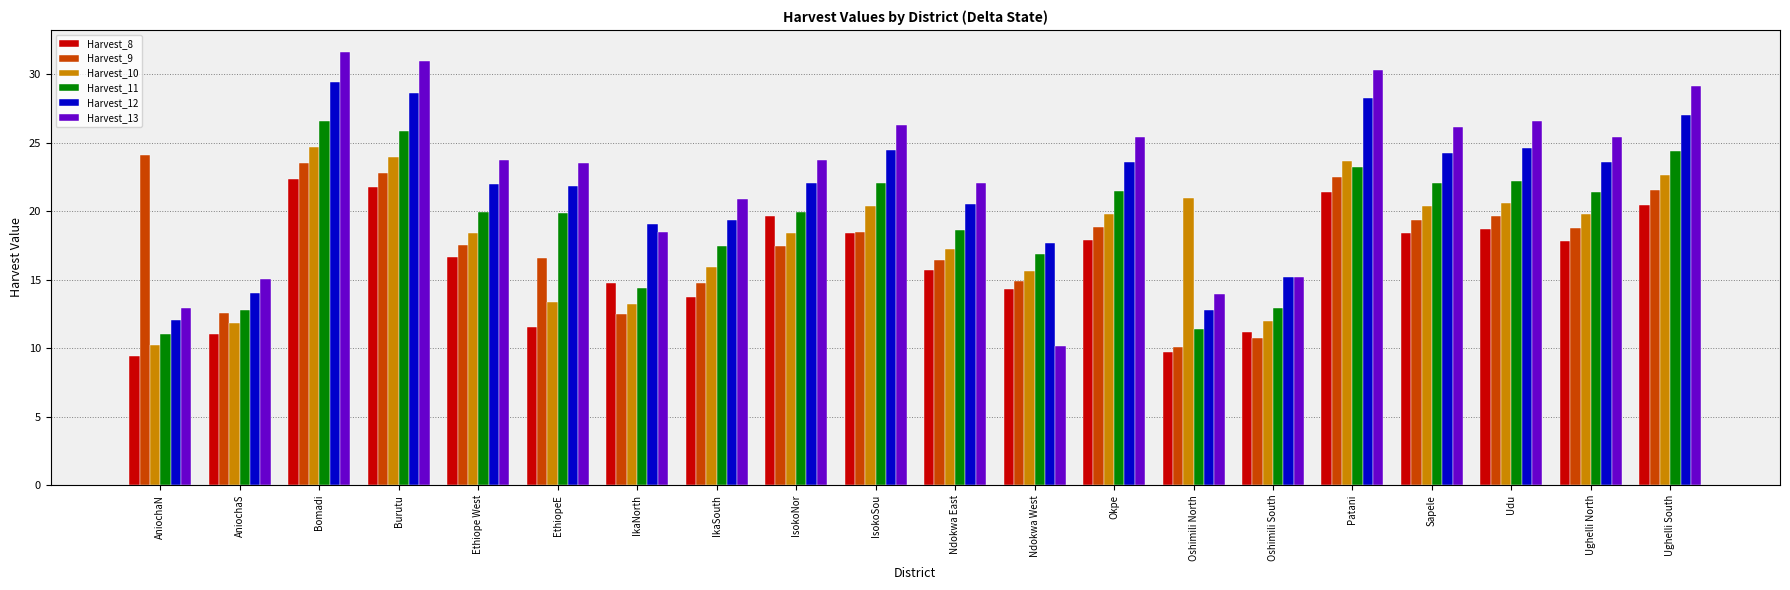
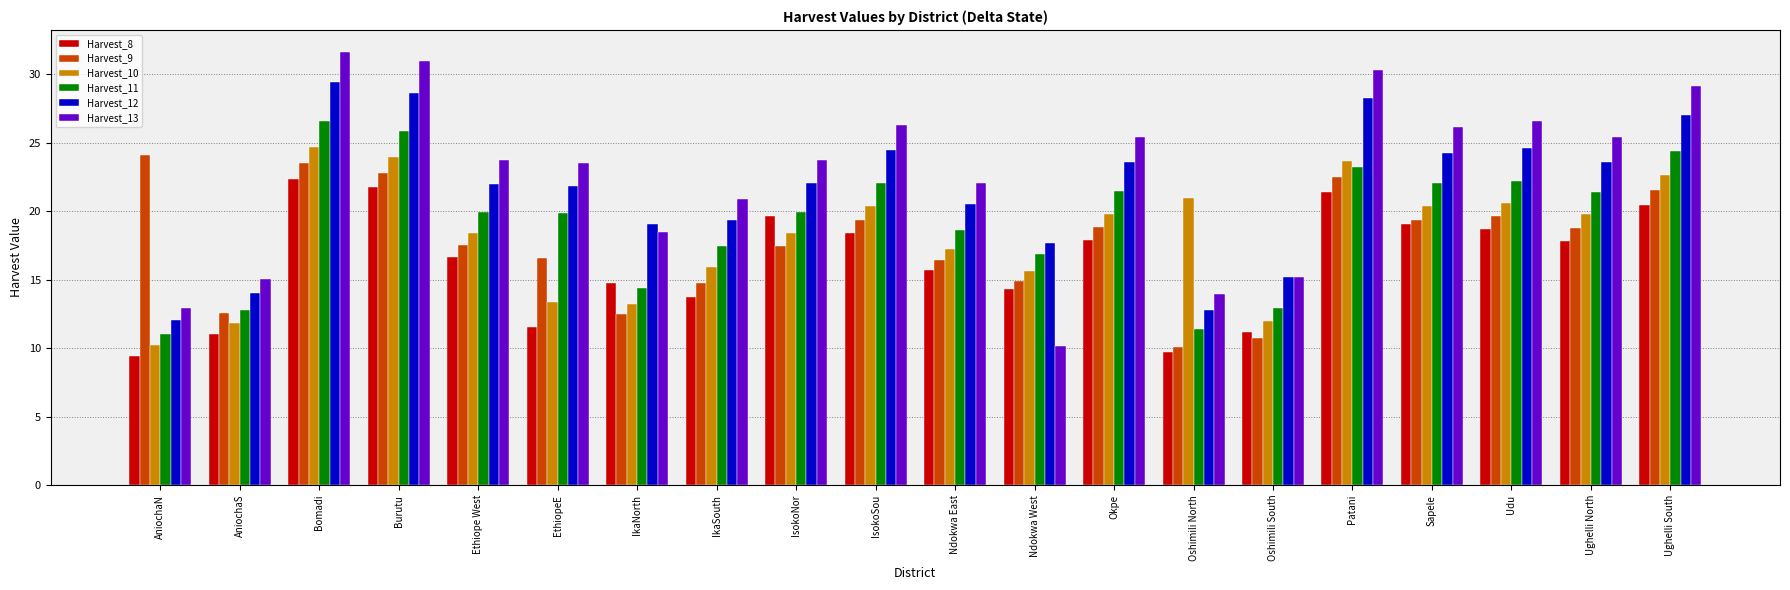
  {
    "Harvest_8": {
      "AniochaN": 9.4,
      "AniochaS": 11.0,
      "Bomadi": 22.3,
      "Burutu": 21.7,
      "Ethiope West": 16.6,
      "EthiopeE": 11.5,
      "IkaNorth": 14.7,
      "IkaSouth": 13.7,
      "IsokoNor": 19.6,
      "IsokoSou": 18.4,
      "Ndokwa East": 15.7,
      "Ndokwa West": 14.3,
      "Okpe": 17.9,
      "Oshimili North": 9.7,
      "Oshimili South": 11.2,
      "Patani": 21.4,
-     "Sapele": 18.4,
+     "Sapele": 19.0,
      "Udu": 18.7,
      "Ughelli North": 17.8,
      "Ughelli South": 20.5
    },
    "Harvest_9": {
      "AniochaN": 24.1,
      "AniochaS": 12.6,
      "Bomadi": 23.5,
      "Burutu": 22.8,
      "Ethiope West": 17.5,
      "EthiopeE": 16.6,
      "IkaNorth": 12.5,
      "IkaSouth": 14.8,
      "IsokoNor": 17.5,
-     "IsokoSou": 18.5,
+     "IsokoSou": 19.3,
      "Ndokwa East": 16.4,
      "Ndokwa West": 14.9,
      "Okpe": 18.8,
      "Oshimili North": 10.1,
      "Oshimili South": 10.7,
      "Patani": 22.5,
      "Sapele": 19.4,
      "Udu": 19.6,
      "Ughelli North": 18.8,
      "Ughelli South": 21.5
    },
    "Harvest_10": {
      "AniochaN": 10.2,
      "AniochaS": 11.9,
      "Bomadi": 24.7,
      "Burutu": 23.9,
      "Ethiope West": 18.4,
      "EthiopeE": 13.4,
      "IkaNorth": 13.2,
      "IkaSouth": 15.9,
      "IsokoNor": 18.4,
      "IsokoSou": 20.4,
      "Ndokwa East": 17.2,
      "Ndokwa West": 15.6,
      "Okpe": 19.8,
      "Oshimili North": 21.0,
      "Oshimili South": 12.0,
      "Patani": 23.7,
      "Sapele": 20.4,
      "Udu": 20.6,
      "Ughelli North": 19.8,
      "Ughelli South": 22.6
    },
    "Harvest_11": {
      "AniochaN": 11.0,
      "AniochaS": 12.8,
      "Bomadi": 26.6,
      "Burutu": 25.8,
      "Ethiope West": 19.9,
      "EthiopeE": 19.8,
      "IkaNorth": 14.4,
      "IkaSouth": 17.5,
      "IsokoNor": 20.0,
      "IsokoSou": 22.1,
      "Ndokwa East": 18.6,
      "Ndokwa West": 16.9,
      "Okpe": 21.4,
      "Oshimili North": 11.4,
      "Oshimili South": 12.9,
      "Patani": 23.3,
      "Sapele": 22.0,
      "Udu": 22.2,
      "Ughelli North": 21.4,
      "Ughelli South": 24.4
    },
    "Harvest_12": {
      "AniochaN": 12.1,
      "AniochaS": 14.0,
      "Bomadi": 29.4,
      "Burutu": 28.7,
      "Ethiope West": 22.0,
      "EthiopeE": 21.8,
      "IkaNorth": 19.1,
      "IkaSouth": 19.3,
      "IsokoNor": 22.1,
      "IsokoSou": 24.4,
      "Ndokwa East": 20.5,
      "Ndokwa West": 17.7,
      "Okpe": 23.6,
      "Oshimili North": 12.8,
      "Oshimili South": 15.2,
      "Patani": 28.3,
      "Sapele": 24.3,
      "Udu": 24.6,
      "Ughelli North": 23.6,
      "Ughelli South": 27.0
    },
    "Harvest_13": {
      "AniochaN": 12.9,
      "AniochaS": 15.1,
      "Bomadi": 31.7,
      "Burutu": 31.0,
      "Ethiope West": 23.7,
      "EthiopeE": 23.5,
      "IkaNorth": 18.5,
      "IkaSouth": 20.9,
      "IsokoNor": 23.8,
      "IsokoSou": 26.3,
      "Ndokwa East": 22.0,
      "Ndokwa West": 10.2,
      "Okpe": 25.4,
      "Oshimili North": 13.9,
      "Oshimili South": 15.2,
      "Patani": 30.3,
      "Sapele": 26.2,
      "Udu": 26.6,
      "Ughelli North": 25.4,
      "Ughelli South": 29.1
    }
  }
